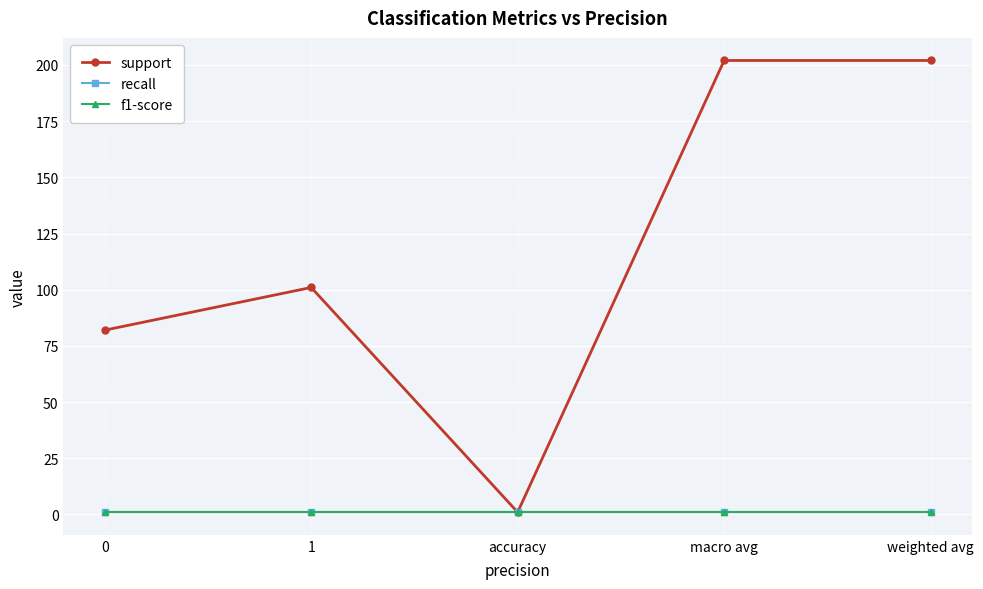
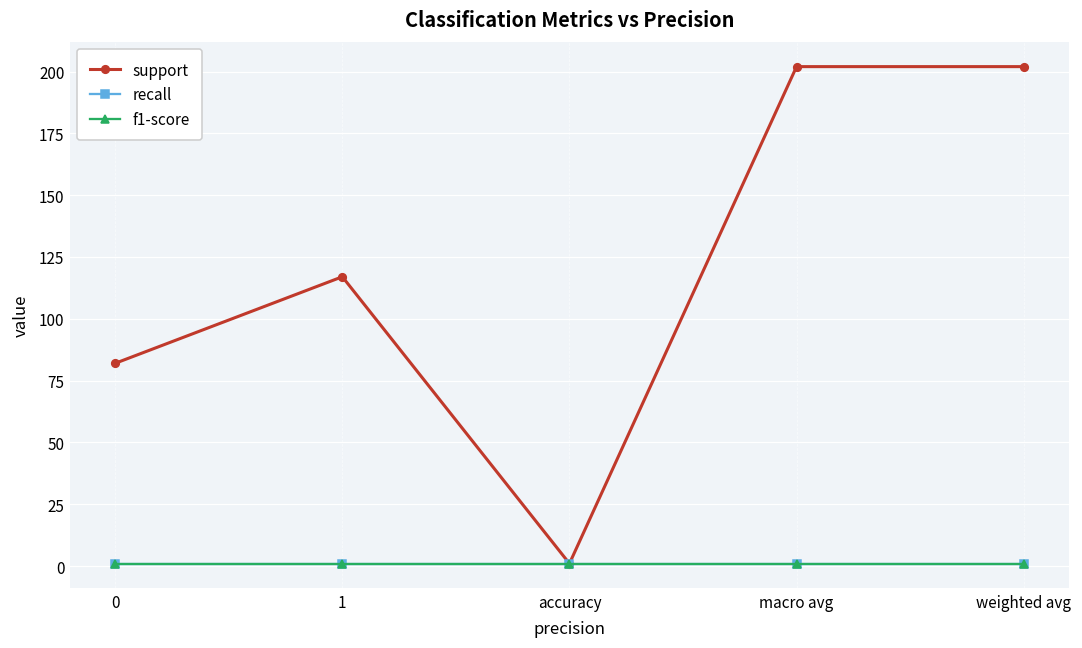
  {
    "support": {
      "0": 82,
-     "1": 101,
+     "1": 117,
      "macro avg": 202,
      "weighted avg": 202
    },
    "f1-score": {
      "0": 1,
      "1": 1,
      "macro avg": 1,
      "weighted avg": 1
    }
  }
